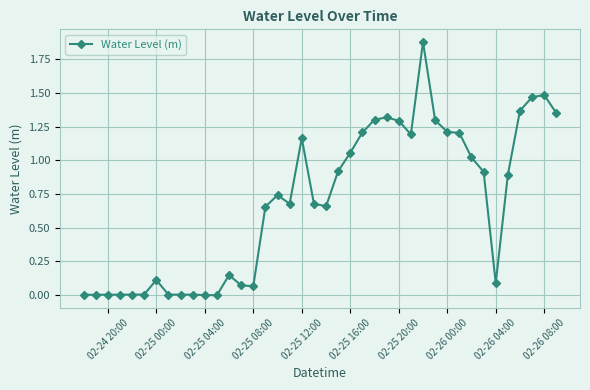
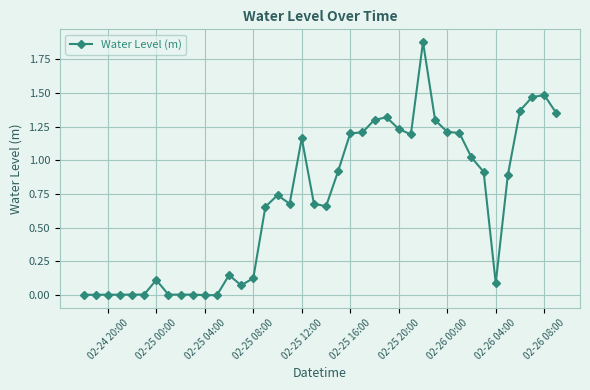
  {
    "02-24 20:00": 0.00,
    "02-25 00:00": 0.11,
    "02-25 04:00": 0.00,
-   "02-25 08:00": 0.06,
+   "02-25 08:00": 0.12,
    "02-25 12:00": 1.16,
-   "02-25 16:00": 1.06,
-   "02-25 20:00": 1.29,
+   "02-25 16:00": 1.20,
+   "02-25 20:00": 1.23,
    "02-26 00:00": 1.21,
    "02-26 04:00": 0.09,
    "02-26 08:00": 1.49
  }
